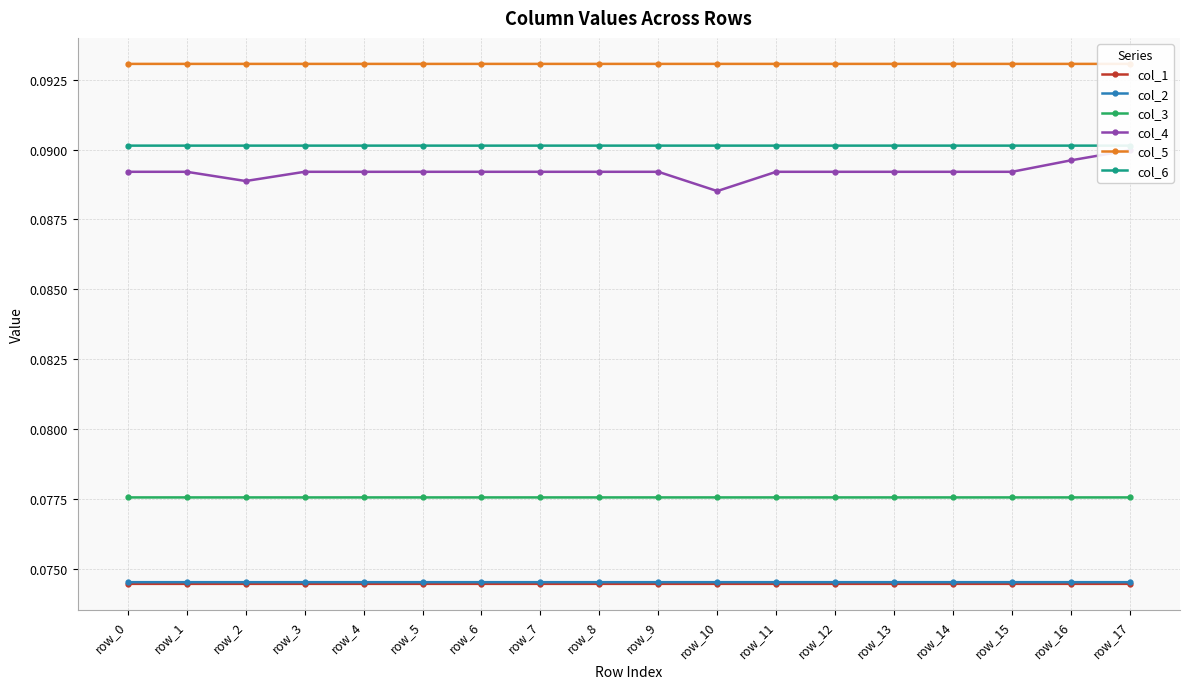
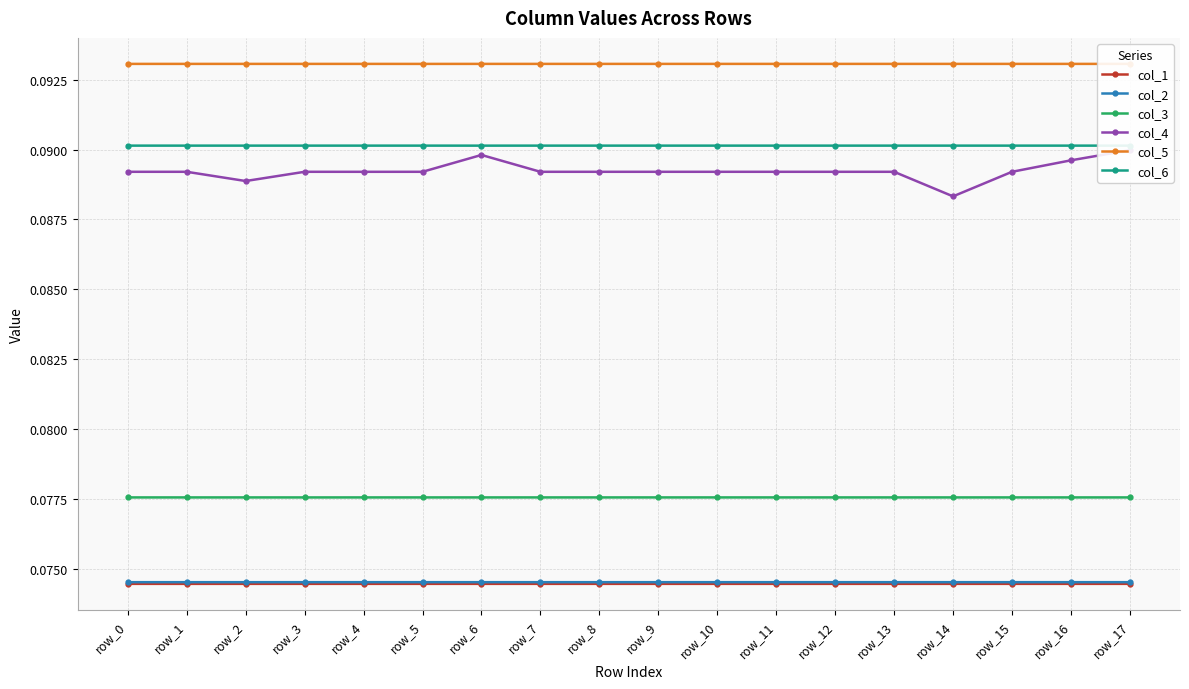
  {
    "col_4": {
      "row_0": 0.0892,
      "row_1": 0.0892,
      "row_2": 0.0889,
      "row_3": 0.0892,
      "row_4": 0.0892,
      "row_5": 0.0892,
-     "row_6": 0.0892,
+     "row_6": 0.0898,
      "row_7": 0.0892,
      "row_8": 0.0892,
      "row_9": 0.0892,
-     "row_10": 0.0885,
+     "row_10": 0.0892,
      "row_11": 0.0892,
      "row_12": 0.0892,
      "row_13": 0.0892,
-     "row_14": 0.0892,
+     "row_14": 0.0883,
      "row_15": 0.0892,
      "row_16": 0.0896
    },
    "col_5": {
      "row_0": 0.0931,
      "row_1": 0.0931,
      "row_2": 0.0931,
      "row_3": 0.0931,
      "row_4": 0.0931,
      "row_5": 0.0931,
      "row_6": 0.0931,
      "row_7": 0.0931,
      "row_8": 0.0931,
      "row_9": 0.0931,
      "row_10": 0.0931,
      "row_11": 0.0931,
      "row_12": 0.0931,
      "row_13": 0.0931,
      "row_14": 0.0931,
      "row_15": 0.0931,
      "row_16": 0.0931
    }
  }
